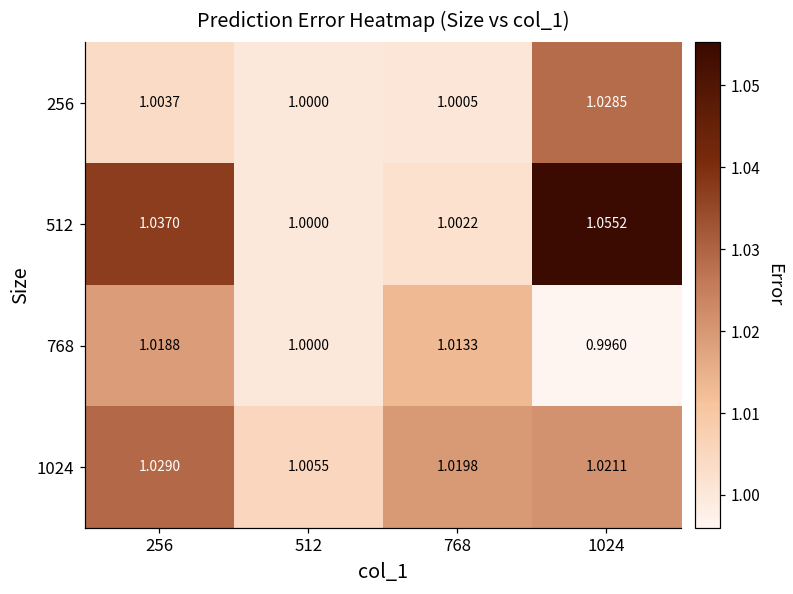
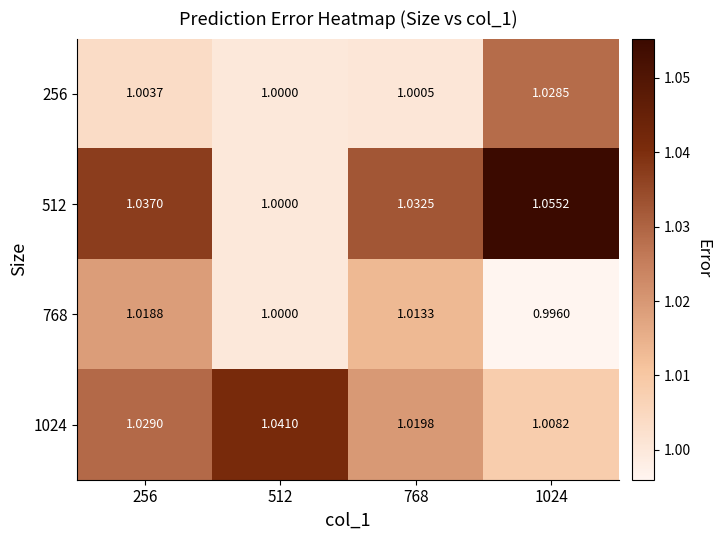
  {
    "256": {
      "256": 1.0037,
      "512": 1.0000,
      "768": 1.0005,
      "1024": 1.0285
    },
    "512": {
      "256": 1.0370,
      "512": 1.0000,
-     "768": 1.0022,
+     "768": 1.0325,
      "1024": 1.0552
    },
    "768": {
      "256": 1.0188,
      "512": 1.0000,
      "768": 1.0133,
      "1024": 0.9960
    },
    "1024": {
      "256": 1.0290,
-     "512": 1.0055,
+     "512": 1.0410,
      "768": 1.0198,
-     "1024": 1.0211
+     "1024": 1.0082
    }
  }
